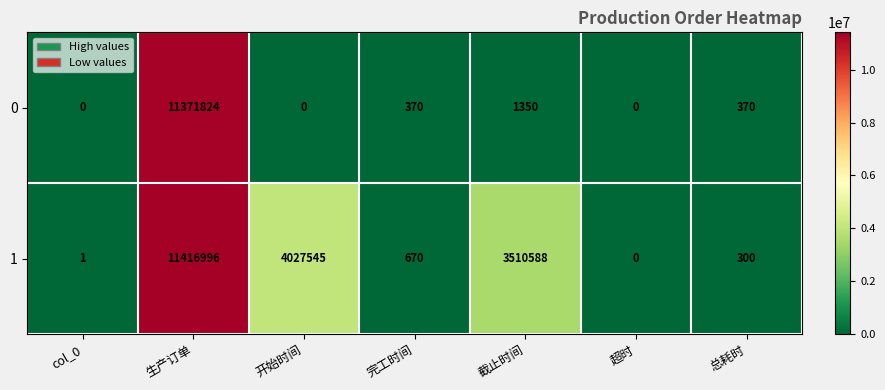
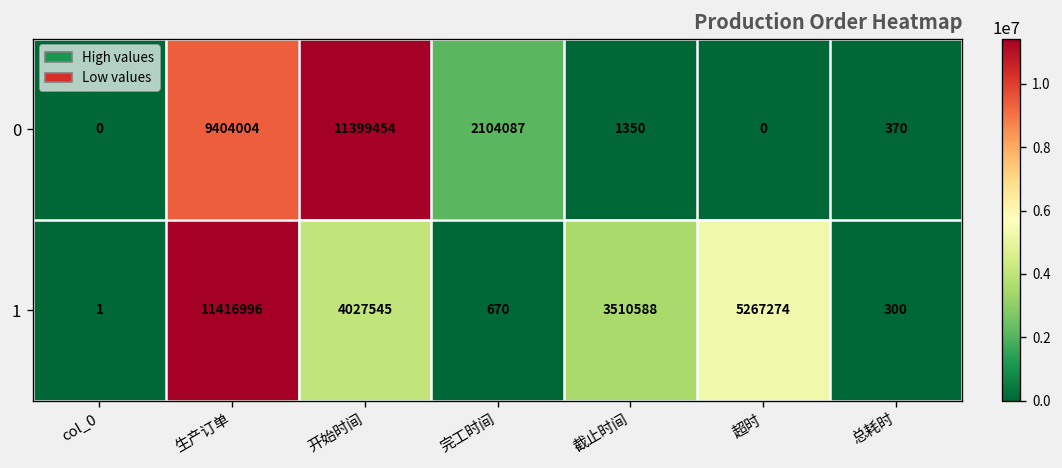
  {
    "0": {
      "col_0": 0,
-     "生产订单": 11371824,
-     "开始时间": 0,
-     "完工时间": 370,
+     "生产订单": 9404004,
+     "开始时间": 11399454,
+     "完工时间": 2104087,
      "截止时间": 1350,
      "超时": 0,
      "总耗时": 370
    },
    "1": {
      "col_0": 1,
      "生产订单": 11416996,
      "开始时间": 4027545,
      "完工时间": 670,
      "截止时间": 3510588,
-     "超时": 0,
+     "超时": 5267274,
      "总耗时": 300
    }
  }
